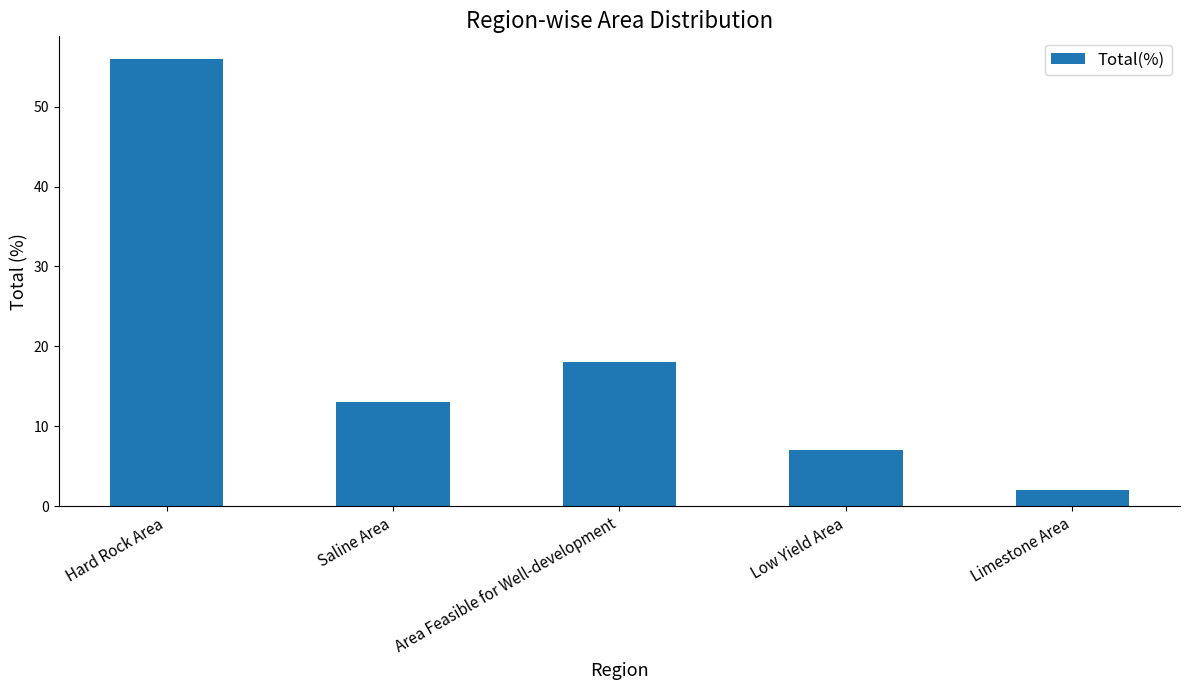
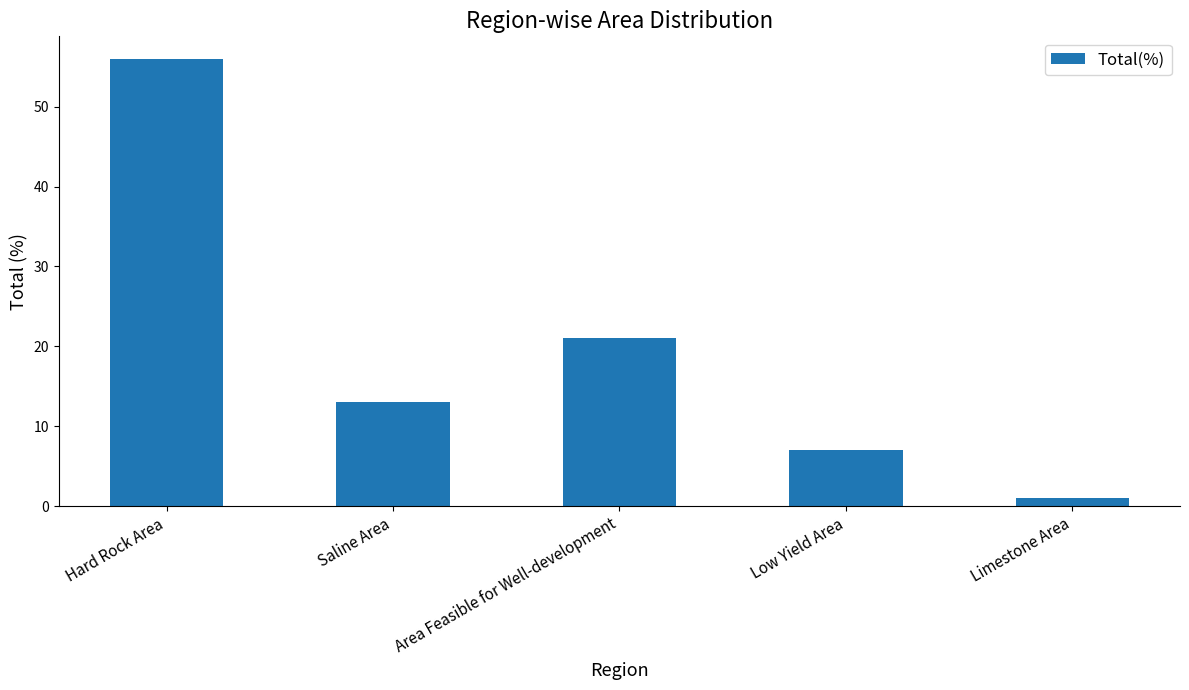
  {
    "Hard Rock Area": 56,
    "Saline Area": 13,
-   "Area Feasible for Well-development": 18,
+   "Area Feasible for Well-development": 21,
    "Low Yield Area": 7,
-   "Limestone Area": 2
+   "Limestone Area": 1
  }
